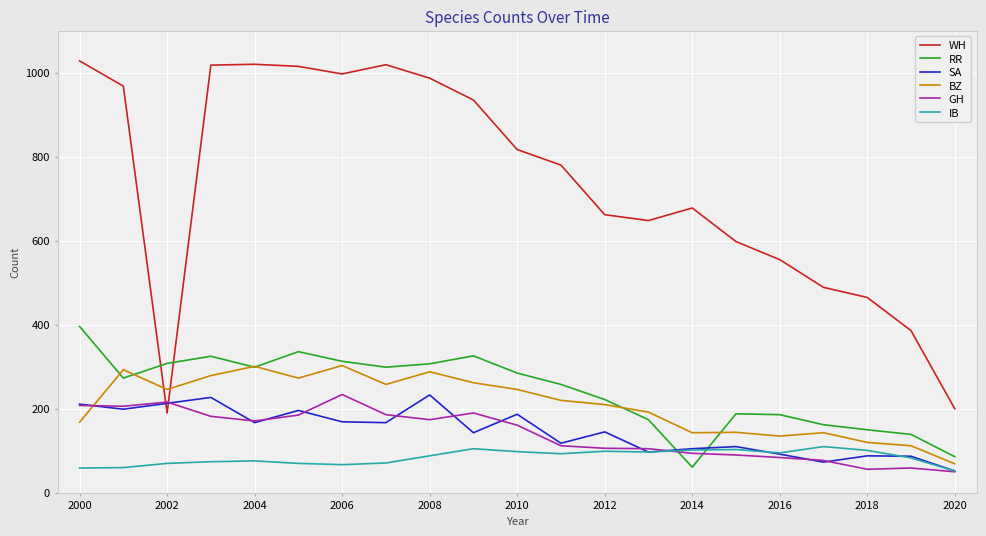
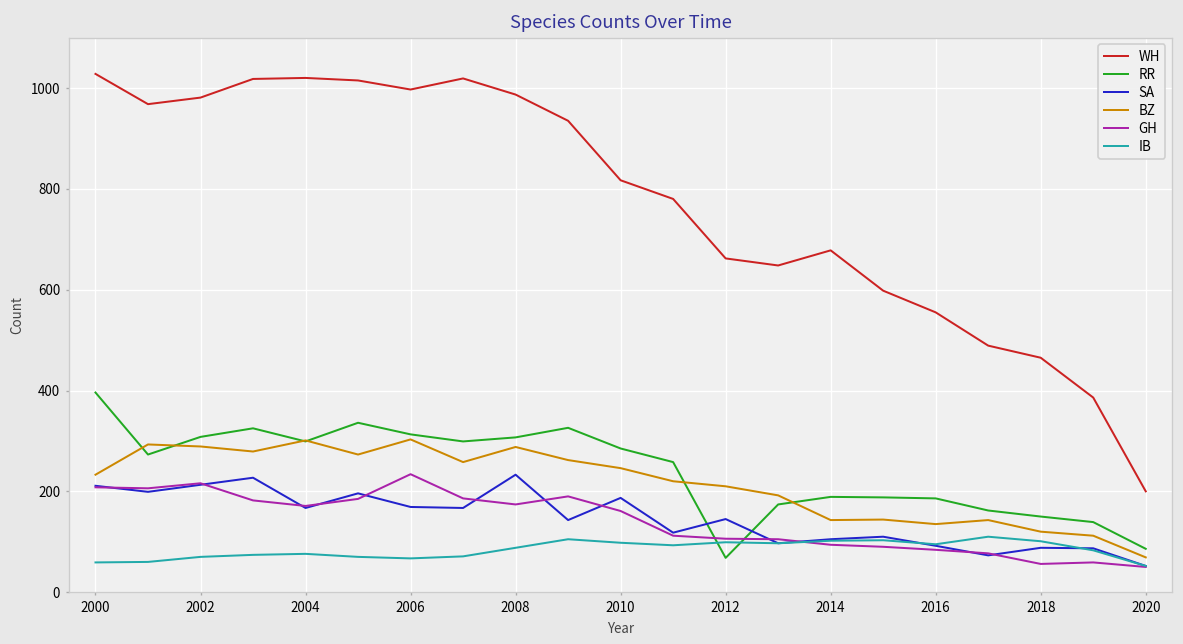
  {
    "WH": {
      "2000": 1030,
-     "2002": 190,
+     "2002": 980,
      "2004": 1020,
      "2006": 1000,
      "2008": 990,
      "2010": 820,
      "2012": 660,
      "2014": 680,
      "2016": 560,
      "2018": 470,
      "2020": 200
    },
    "RR": {
      "2000": 400,
      "2002": 310,
      "2006": 310,
      "2008": 310,
      "2010": 290,
-     "2012": 220,
-     "2014": 60,
+     "2012": 70,
+     "2014": 190,
      "2016": 190,
      "2018": 150,
      "2020": 90
    },
    "SA": {
      "2006": 170,
      "2008": 230,
      "2010": 190,
      "2012": 150,
      "2018": 90
    },
    "BZ": {
-     "2000": 170,
-     "2002": 250,
+     "2000": 230,
+     "2002": 290,
      "2006": 300,
      "2008": 290,
      "2010": 250,
      "2012": 210,
      "2014": 140,
      "2016": 140,
      "2018": 120,
      "2020": 70
    },
    "GH": {
      "2006": 230,
      "2008": 170,
      "2010": 160,
      "2012": 110,
      "2014": 90,
      "2016": 80,
      "2018": 60
    },
    "IB": {
      "2000": 60,
      "2002": 70,
      "2004": 80,
      "2006": 70,
      "2008": 90,
      "2010": 100,
      "2012": 100,
      "2018": 100
    }
  }
